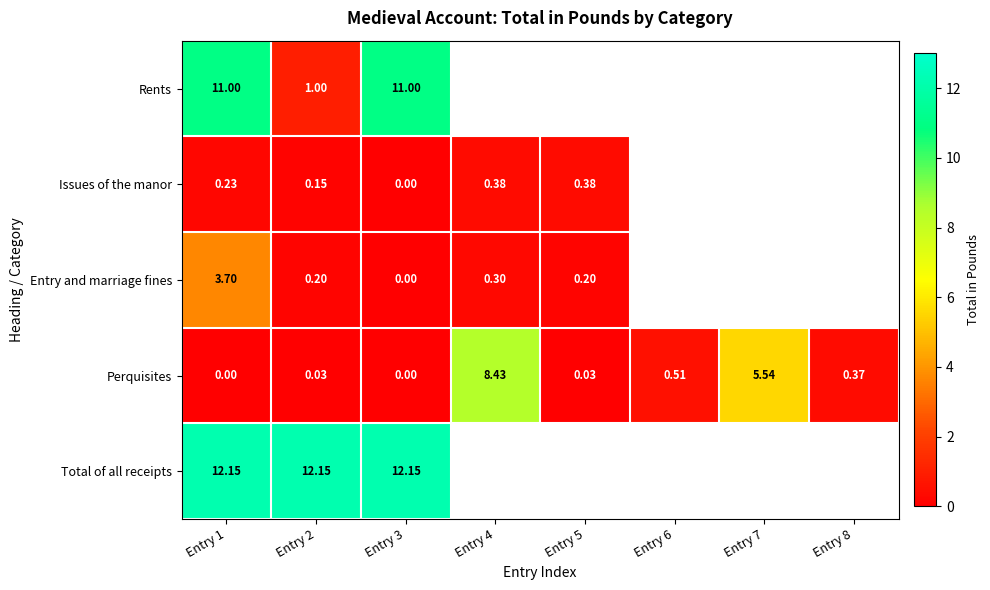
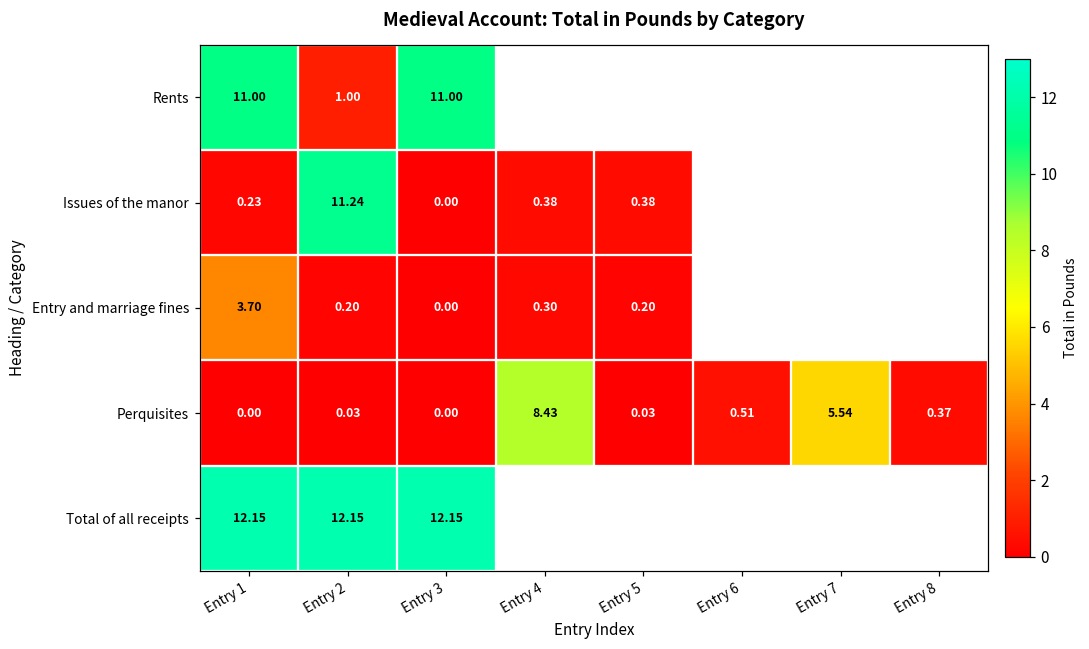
  {
    "Rents": {
      "Entry 1": 11.00,
      "Entry 2": 1.00,
      "Entry 3": 11.00
    },
    "Issues of the manor": {
      "Entry 1": 0.23,
-     "Entry 2": 0.15,
+     "Entry 2": 11.24,
      "Entry 3": 0.00,
      "Entry 4": 0.38,
      "Entry 5": 0.38
    },
    "Entry and marriage fines": {
      "Entry 1": 3.70,
      "Entry 2": 0.20,
      "Entry 3": 0.00,
      "Entry 4": 0.30,
      "Entry 5": 0.20
    },
    "Perquisites": {
      "Entry 1": 0.00,
      "Entry 2": 0.03,
      "Entry 3": 0.00,
      "Entry 4": 8.43,
      "Entry 5": 0.03,
      "Entry 6": 0.51,
      "Entry 7": 5.54,
      "Entry 8": 0.37
    },
    "Total of all receipts": {
      "Entry 1": 12.15,
      "Entry 2": 12.15,
      "Entry 3": 12.15
    }
  }
